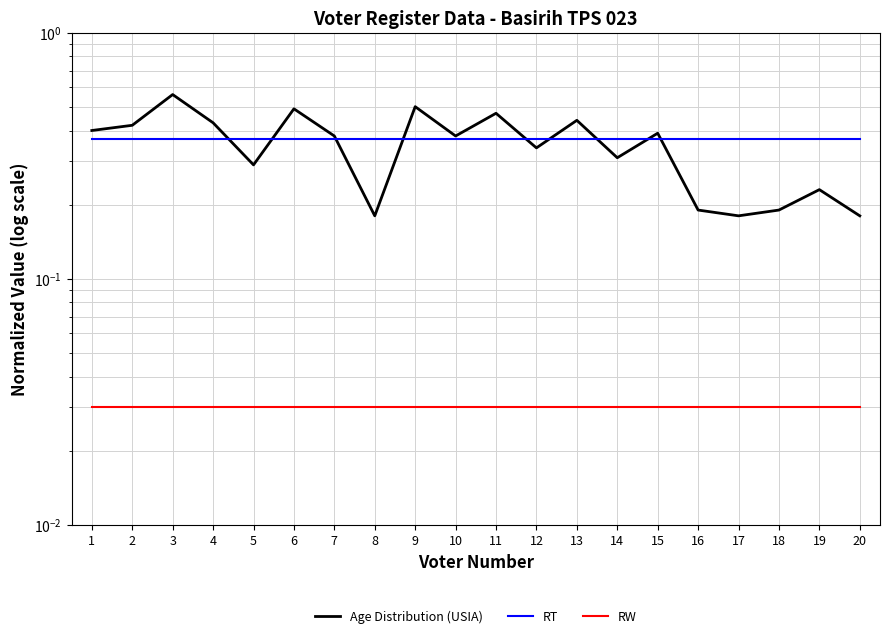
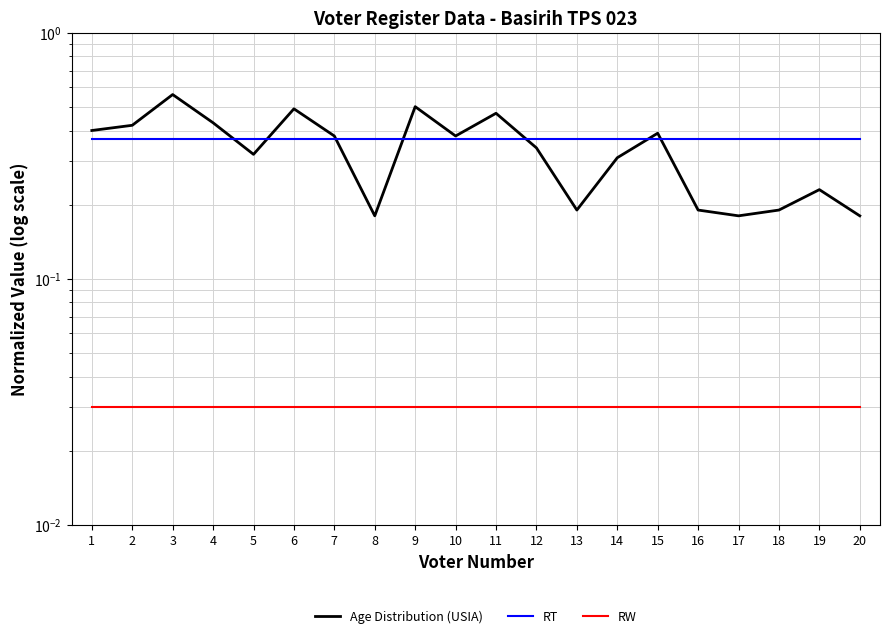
  {
    "Age Distribution (USIA)": {
      "1": 0.40,
      "2": 0.42,
      "3": 0.56,
      "4": 0.43,
-     "5": 0.29,
+     "5": 0.32,
      "6": 0.49,
      "7": 0.38,
      "8": 0.18,
      "9": 0.50,
      "10": 0.38,
      "11": 0.47,
      "12": 0.34,
-     "13": 0.44,
+     "13": 0.19,
      "14": 0.31,
      "15": 0.39,
      "16": 0.19,
      "17": 0.18,
      "18": 0.19,
      "19": 0.23,
      "20": 0.18
    },
    "RT": {
      "1": 0.37,
      "2": 0.37,
      "3": 0.37,
      "4": 0.37,
      "5": 0.37,
      "6": 0.37,
      "7": 0.37,
      "8": 0.37,
      "9": 0.37,
      "10": 0.37,
      "11": 0.37,
      "12": 0.37,
      "13": 0.37,
      "14": 0.37,
      "15": 0.37,
      "16": 0.37,
      "17": 0.37,
      "18": 0.37,
      "19": 0.37,
      "20": 0.37
    },
    "RW": {
      "1": 0.03,
      "2": 0.03,
      "3": 0.03,
      "4": 0.03,
      "5": 0.03,
      "6": 0.03,
      "7": 0.03,
      "8": 0.03,
      "9": 0.03,
      "10": 0.03,
      "11": 0.03,
      "12": 0.03,
      "13": 0.03,
      "14": 0.03,
      "15": 0.03,
      "16": 0.03,
      "17": 0.03,
      "18": 0.03,
      "19": 0.03,
      "20": 0.03
    }
  }
